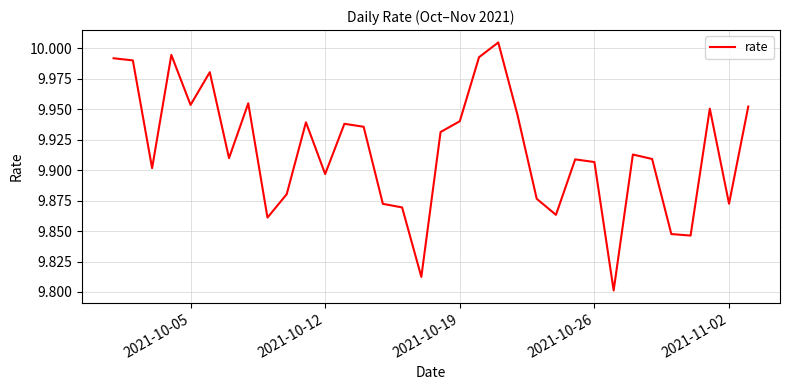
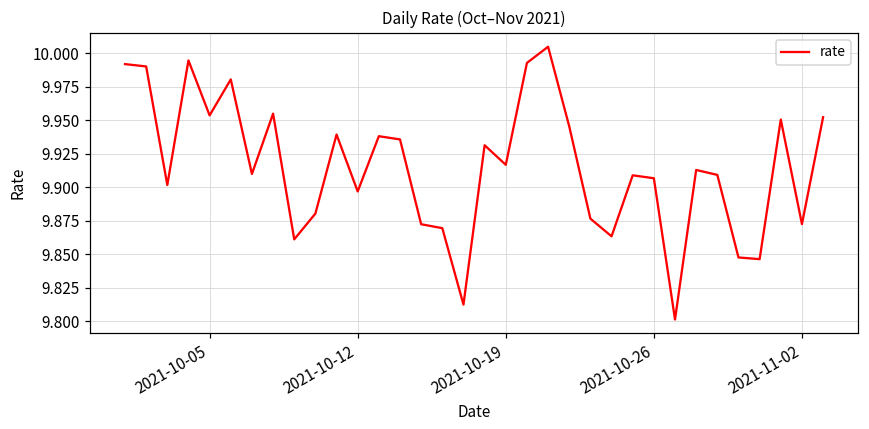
  {
    "2021-10-05": 9.954,
    "2021-10-12": 9.897,
-   "2021-10-19": 9.940,
+   "2021-10-19": 9.917,
    "2021-10-26": 9.907,
    "2021-11-02": 9.872
  }
